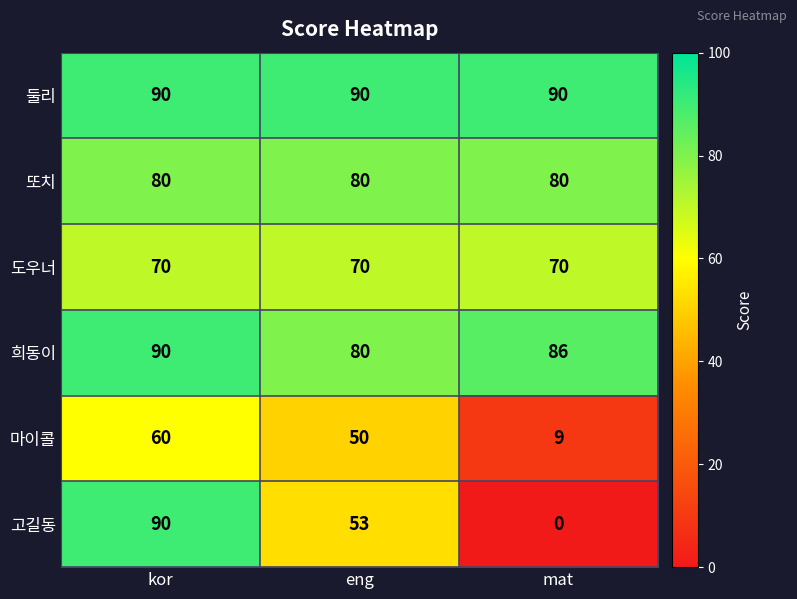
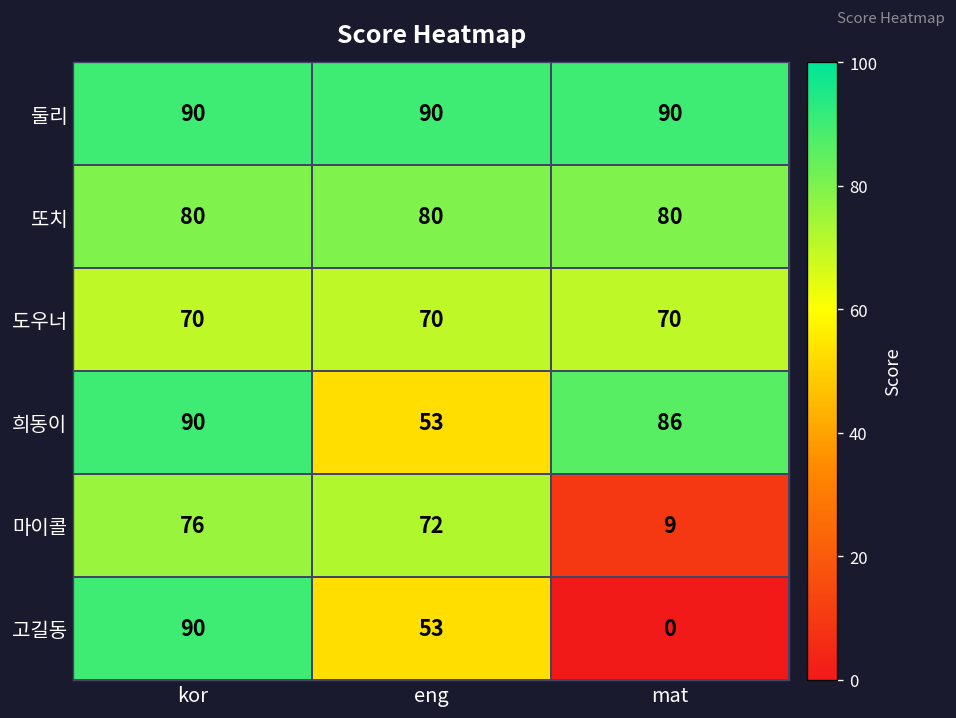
  {
    "둘리": {
      "kor": 90,
      "eng": 90,
      "mat": 90
    },
    "또치": {
      "kor": 80,
      "eng": 80,
      "mat": 80
    },
    "도우너": {
      "kor": 70,
      "eng": 70,
      "mat": 70
    },
    "희동이": {
      "kor": 90,
-     "eng": 80,
+     "eng": 53,
      "mat": 86
    },
    "마이콜": {
-     "kor": 60,
-     "eng": 50,
+     "kor": 76,
+     "eng": 72,
      "mat": 9
    },
    "고길동": {
      "kor": 90,
      "eng": 53,
      "mat": 0
    }
  }
